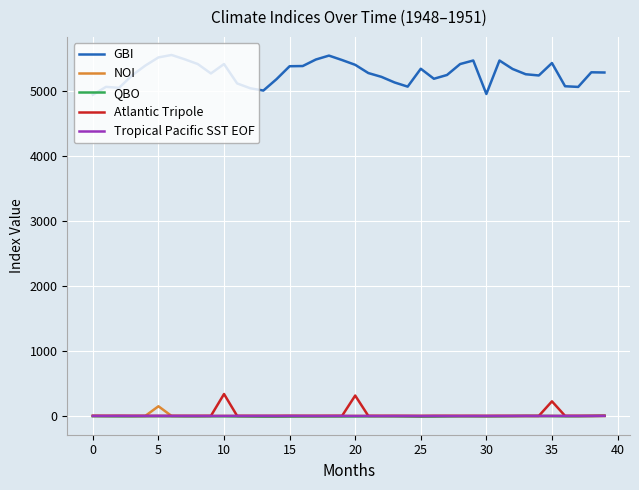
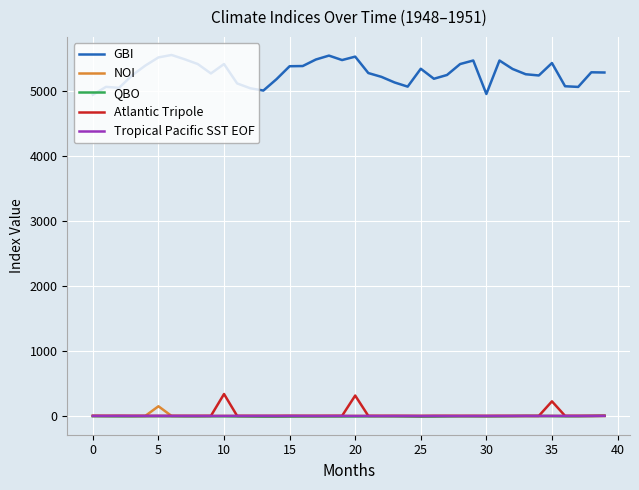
  {
    "GBI": {
      "15": 5400,
-     "20": 5400,
+     "20": 5500,
      "25": 5300,
      "30": 5000,
      "35": 5400
    },
    "NOI": {
      "5": 100
    },
    "Atlantic Tripole": {
      "10": 300,
      "20": 300,
      "35": 200
    }
  }
